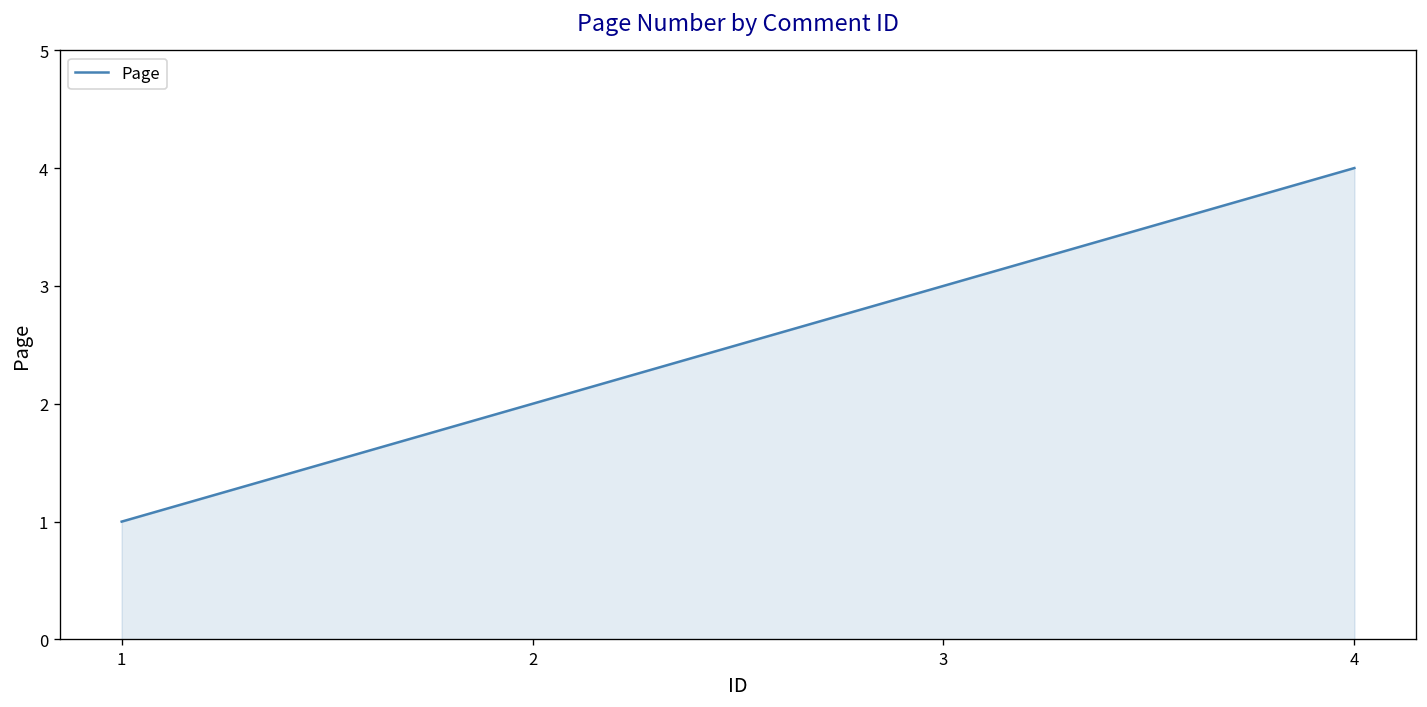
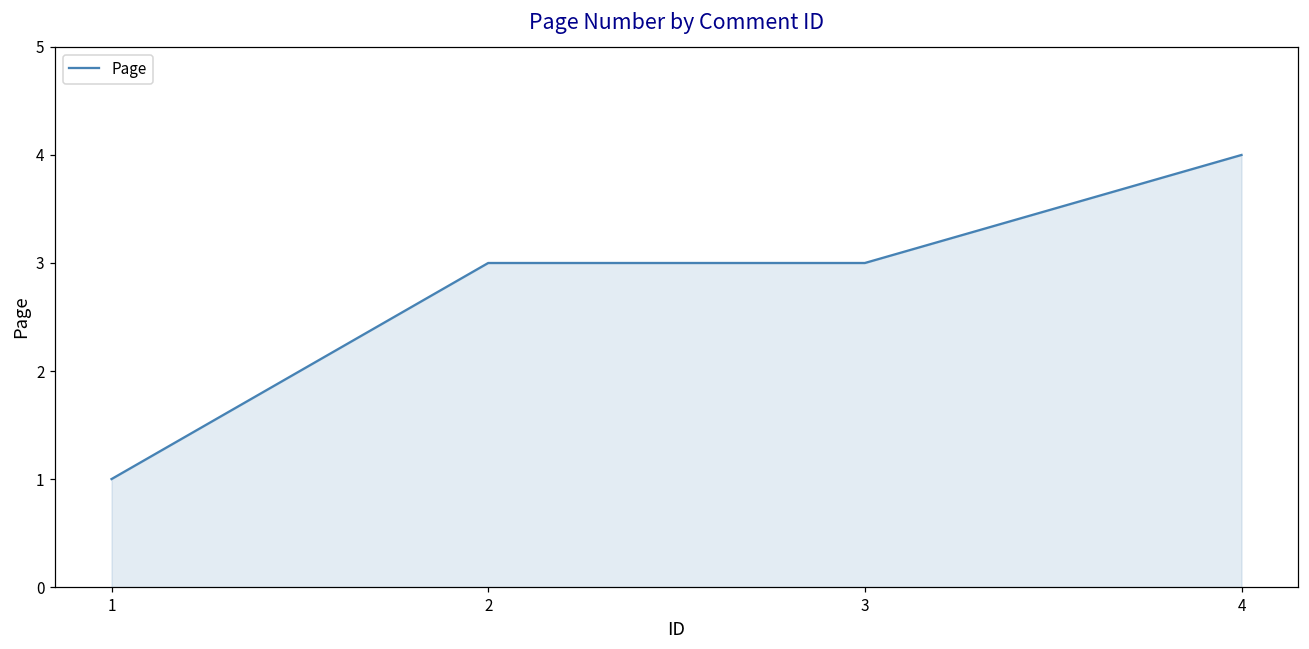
  {
    "1": 1,
-   "2": 2,
+   "2": 3,
    "3": 3,
    "4": 4
  }
